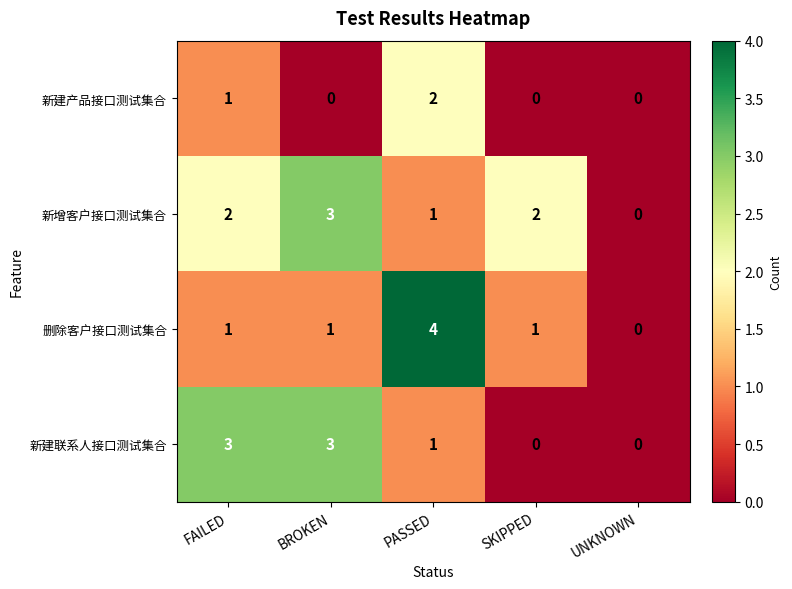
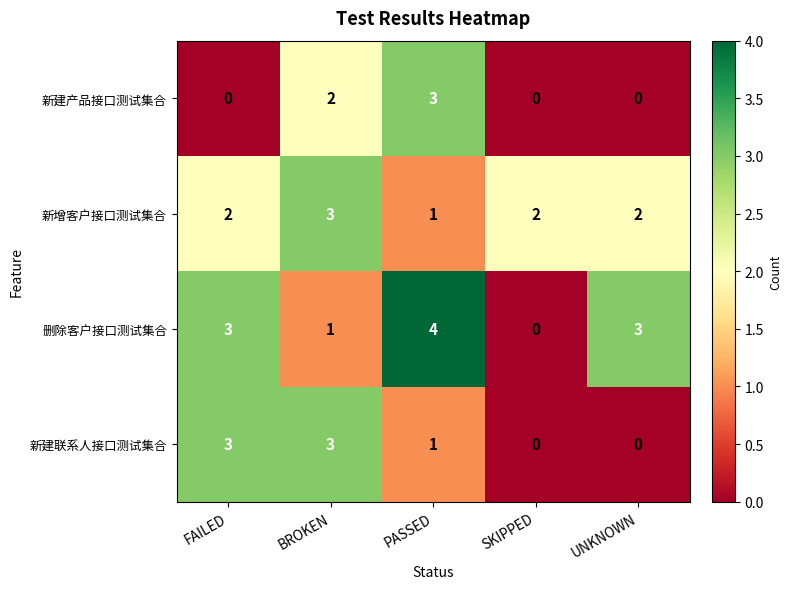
  {
    "新建产品接口测试集合": {
-     "FAILED": 1,
-     "BROKEN": 0,
-     "PASSED": 2,
+     "FAILED": 0,
+     "BROKEN": 2,
+     "PASSED": 3,
      "SKIPPED": 0,
      "UNKNOWN": 0
    },
    "新增客户接口测试集合": {
      "FAILED": 2,
      "BROKEN": 3,
      "PASSED": 1,
      "SKIPPED": 2,
-     "UNKNOWN": 0
+     "UNKNOWN": 2
    },
    "删除客户接口测试集合": {
-     "FAILED": 1,
+     "FAILED": 3,
      "BROKEN": 1,
      "PASSED": 4,
-     "SKIPPED": 1,
-     "UNKNOWN": 0
+     "SKIPPED": 0,
+     "UNKNOWN": 3
    },
    "新建联系人接口测试集合": {
      "FAILED": 3,
      "BROKEN": 3,
      "PASSED": 1,
      "SKIPPED": 0,
      "UNKNOWN": 0
    }
  }
